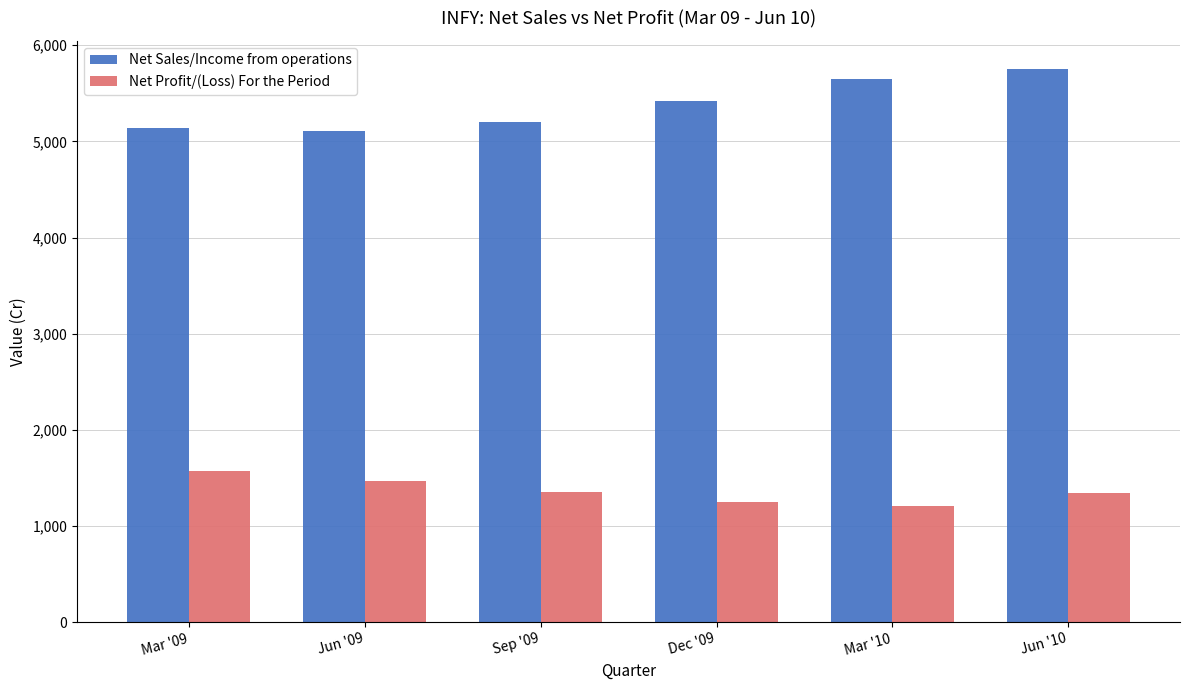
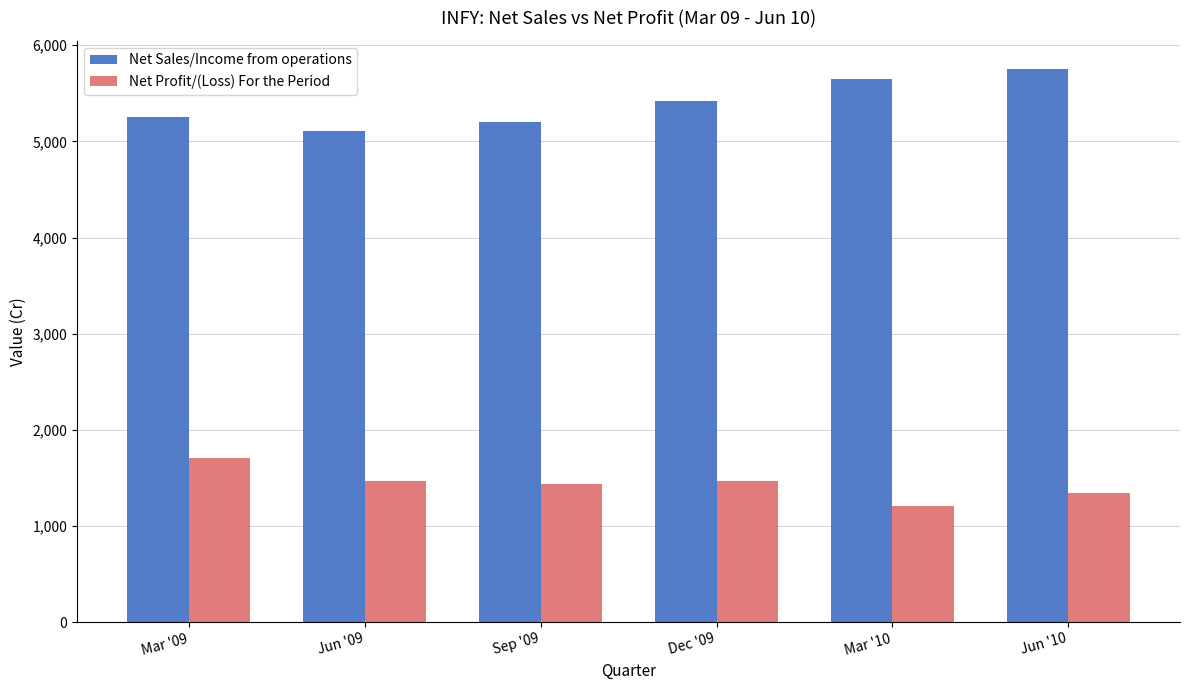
  {
    "Net Sales/Income from operations": {
-     "Mar '09": "5,100",
+     "Mar '09": "5,300",
      "Jun '09": "5,100",
      "Sep '09": "5,200",
      "Dec '09": "5,400",
      "Mar '10": "5,700",
      "Jun '10": "5,800"
    },
    "Net Profit/(Loss) For the Period": {
-     "Mar '09": "1,600",
+     "Mar '09": "1,700",
      "Jun '09": "1,500",
-     "Sep '09": "1,350",
-     "Dec '09": "1,200",
+     "Sep '09": "1,440",
+     "Dec '09": "1,500",
      "Mar '10": "1,200",
      "Jun '10": "1,300"
    }
  }
